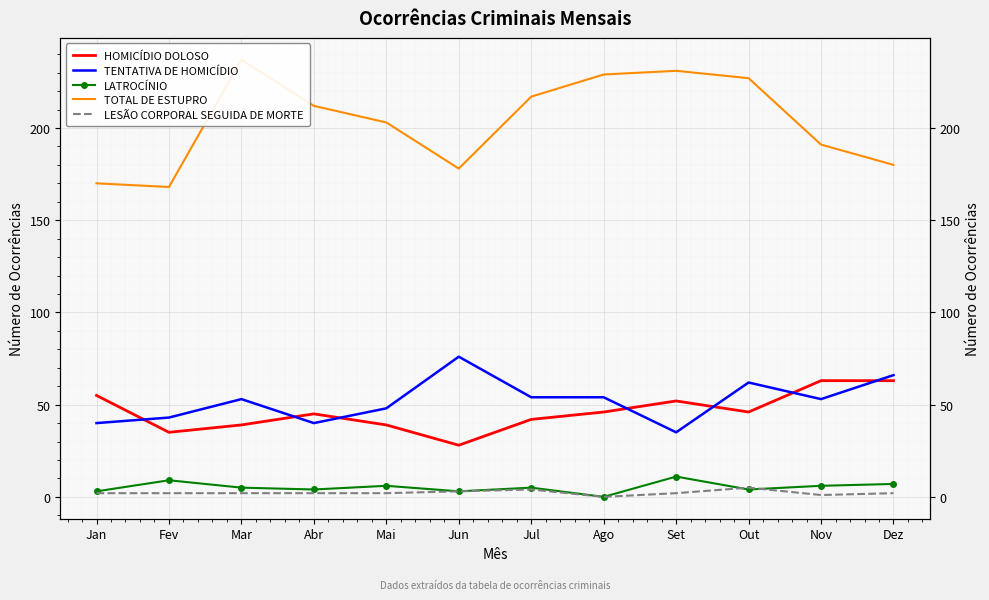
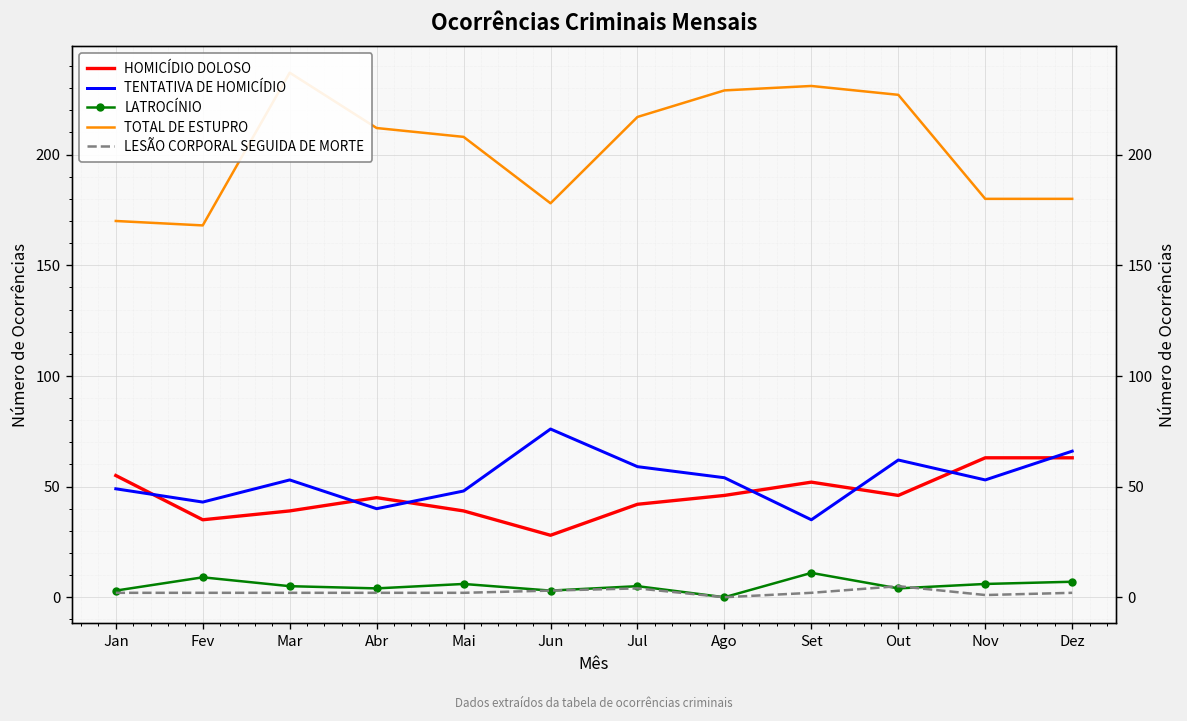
  {
    "HOMICÍDIO DOLOSO": {
      "Jan": 55,
      "Fev": 35,
      "Mar": 39,
      "Abr": 45,
      "Mai": 39,
      "Jun": 28,
      "Jul": 42,
      "Ago": 46,
      "Set": 52,
      "Out": 46,
      "Nov": 63,
      "Dez": 63
    },
    "TENTATIVA DE HOMICÍDIO": {
-     "Jan": 40,
+     "Jan": 49,
      "Fev": 43,
      "Mar": 53,
      "Abr": 40,
      "Mai": 48,
      "Jun": 76,
-     "Jul": 54,
+     "Jul": 59,
      "Ago": 54,
      "Set": 35,
      "Out": 62,
      "Nov": 53,
      "Dez": 66
    },
    "LATROCÍNIO": {
      "Fev": 9,
      "Mar": 5,
      "Abr": 4,
      "Mai": 6,
      "Set": 11,
      "Nov": 6,
      "Dez": 7
    },
    "TOTAL DE ESTUPRO": {
      "Jan": 170,
      "Fev": 168,
      "Abr": 212,
-     "Mai": 203,
+     "Mai": 208,
      "Jun": 178,
      "Jul": 217,
      "Ago": 229,
      "Set": 231,
      "Out": 227,
-     "Nov": 191,
+     "Nov": 180,
      "Dez": 180
    },
    "LESÃO CORPORAL SEGUIDA DE MORTE": {
      "Fev": 2,
      "Mar": 2,
      "Abr": 2,
      "Mai": 2,
      "Set": 2,
      "Nov": 1,
      "Dez": 2
    }
  }
